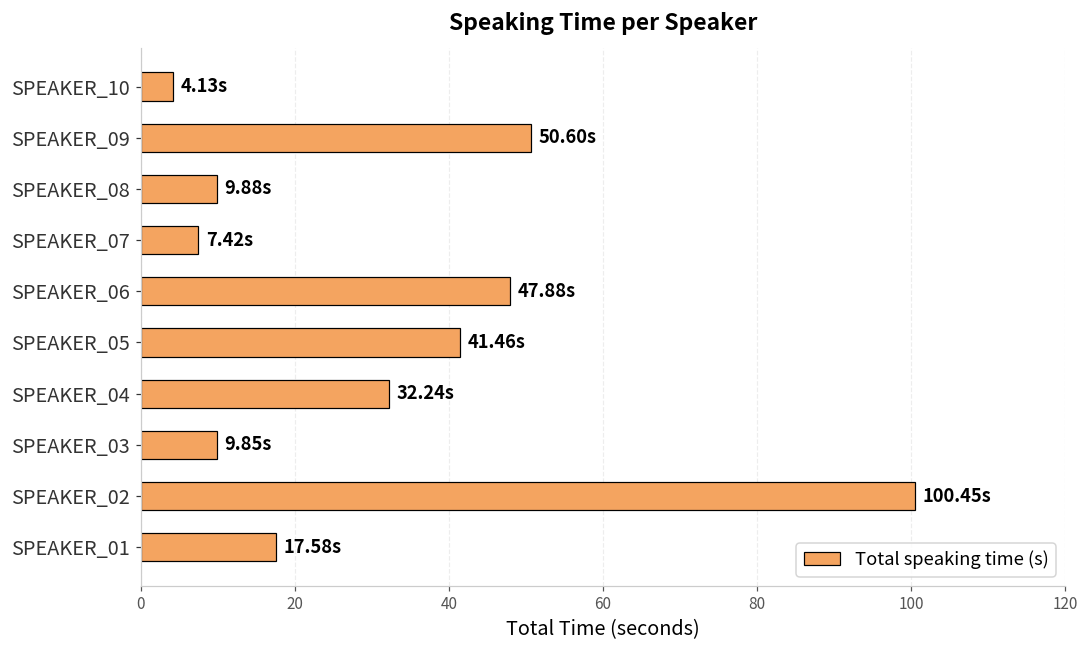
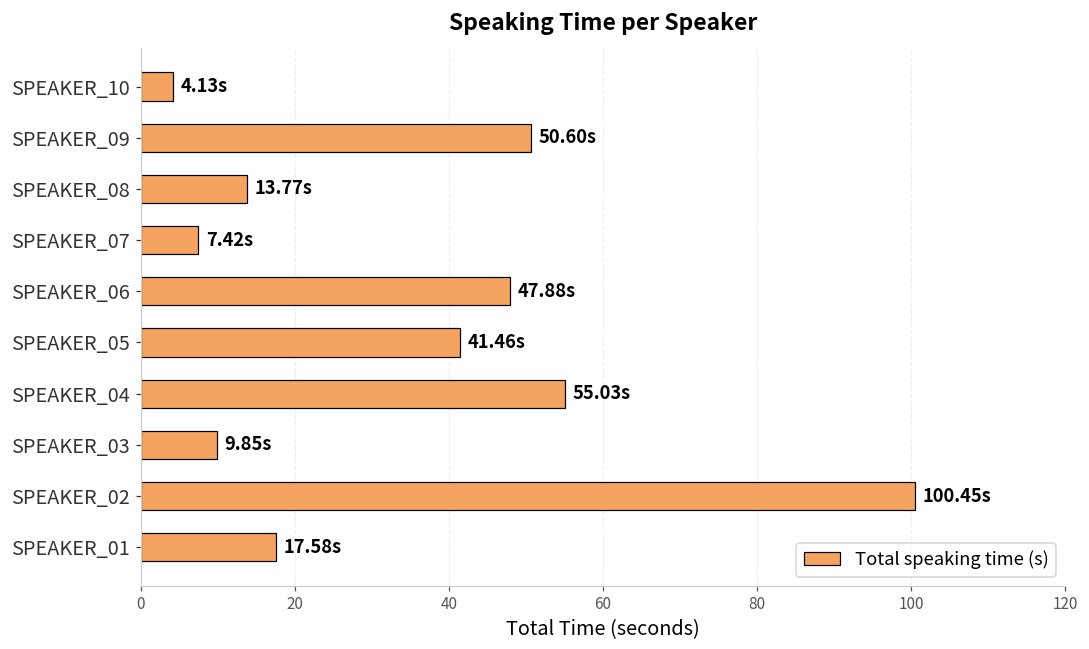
  {
    "SPEAKER_10": "4.13s",
    "SPEAKER_09": "50.60s",
-   "SPEAKER_08": "9.88s",
+   "SPEAKER_08": "13.77s",
    "SPEAKER_07": "7.42s",
    "SPEAKER_06": "47.88s",
    "SPEAKER_05": "41.46s",
-   "SPEAKER_04": "32.24s",
+   "SPEAKER_04": "55.03s",
    "SPEAKER_03": "9.85s",
    "SPEAKER_02": "100.45s",
    "SPEAKER_01": "17.58s"
  }
